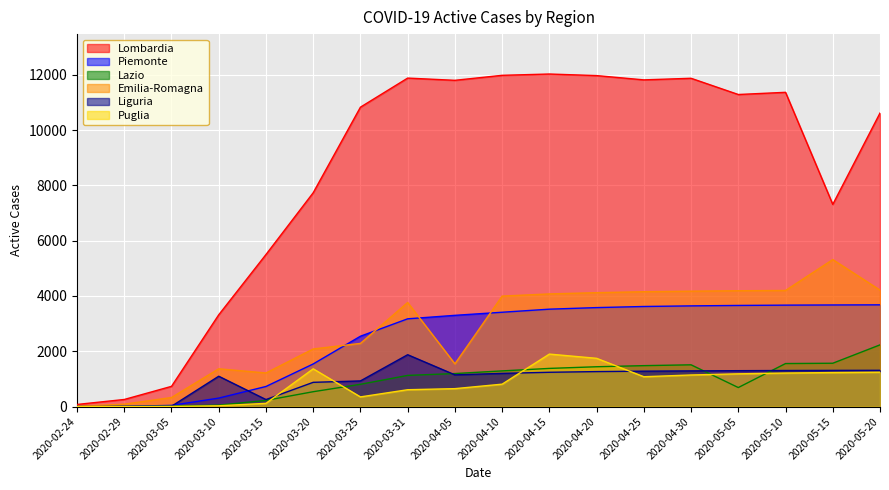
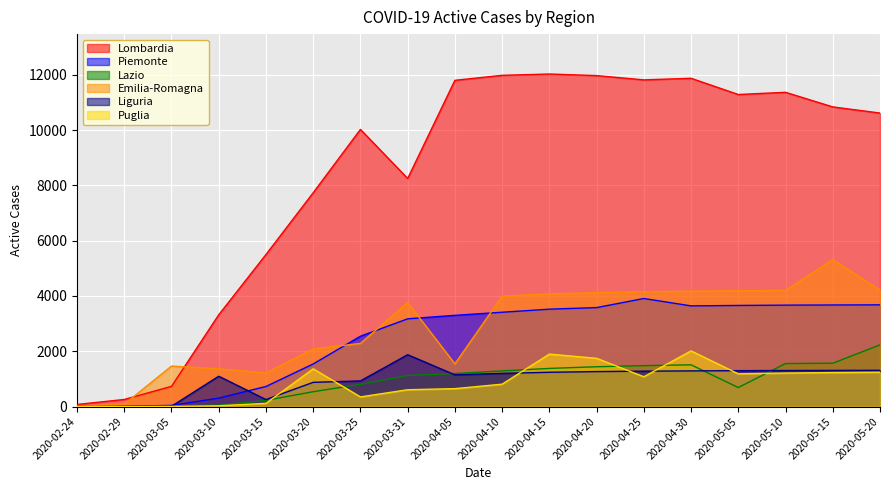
  {
    "Lombardia": {
      "2020-02-29": 300,
      "2020-03-05": 700,
      "2020-03-10": 3300,
      "2020-03-15": 5500,
      "2020-03-20": 7700,
-     "2020-03-25": 10800,
-     "2020-03-31": 11900,
+     "2020-03-25": 10000,
+     "2020-03-31": 8300,
      "2020-04-05": 11800,
      "2020-04-10": 12000,
      "2020-04-15": 12000,
      "2020-04-20": 12000,
      "2020-04-25": 11800,
      "2020-04-30": 11900,
      "2020-05-05": 11300,
      "2020-05-10": 11400,
-     "2020-05-15": 7300,
+     "2020-05-15": 10800,
      "2020-05-20": 10600
    },
    "Piemonte": {
      "2020-03-10": 300,
      "2020-03-15": 700,
      "2020-03-20": 1500,
      "2020-03-25": 2500,
      "2020-03-31": 3200,
      "2020-04-05": 3300,
      "2020-04-10": 3400,
      "2020-04-15": 3500,
      "2020-04-20": 3600,
-     "2020-04-25": 3600,
+     "2020-04-25": 3900,
      "2020-04-30": 3600,
      "2020-05-05": 3700,
      "2020-05-10": 3700,
      "2020-05-15": 3700,
      "2020-05-20": 3700
    },
    "Lazio": {
      "2020-03-20": 500,
      "2020-03-25": 800,
      "2020-03-31": 1100,
      "2020-04-15": 1400,
      "2020-04-20": 1400,
      "2020-04-25": 1500,
      "2020-04-30": 1500,
      "2020-05-05": 700,
      "2020-05-10": 1600,
      "2020-05-15": 1600,
      "2020-05-20": 2200
    },
    "Emilia-Romagna": {
-     "2020-03-05": 300,
+     "2020-03-05": 1500,
      "2020-03-10": 1400,
      "2020-03-15": 1200,
      "2020-03-20": 2100,
      "2020-03-25": 2300,
      "2020-03-31": 3800,
      "2020-04-05": 1500,
      "2020-04-10": 4000,
      "2020-04-15": 4100,
      "2020-04-20": 4100,
      "2020-04-25": 4200,
      "2020-04-30": 4200,
      "2020-05-05": 4200,
      "2020-05-10": 4200,
      "2020-05-15": 5300,
      "2020-05-20": 4200
    },
    "Liguria": {
      "2020-03-10": 1100,
      "2020-03-20": 900,
      "2020-03-25": 900,
      "2020-03-31": 1900,
      "2020-04-15": 1200,
      "2020-04-20": 1300,
      "2020-04-25": 1300,
      "2020-04-30": 1300,
      "2020-05-05": 1300,
      "2020-05-10": 1300
    },
    "Puglia": {
      "2020-03-15": 100,
      "2020-03-20": 1400,
      "2020-03-25": 300,
      "2020-03-31": 600,
      "2020-04-05": 600,
      "2020-04-10": 800,
      "2020-04-15": 1900,
      "2020-04-20": 1700,
      "2020-04-25": 1100,
-     "2020-04-30": 1100,
+     "2020-04-30": 2000,
      "2020-05-05": 1200,
      "2020-05-10": 1200
    }
  }
